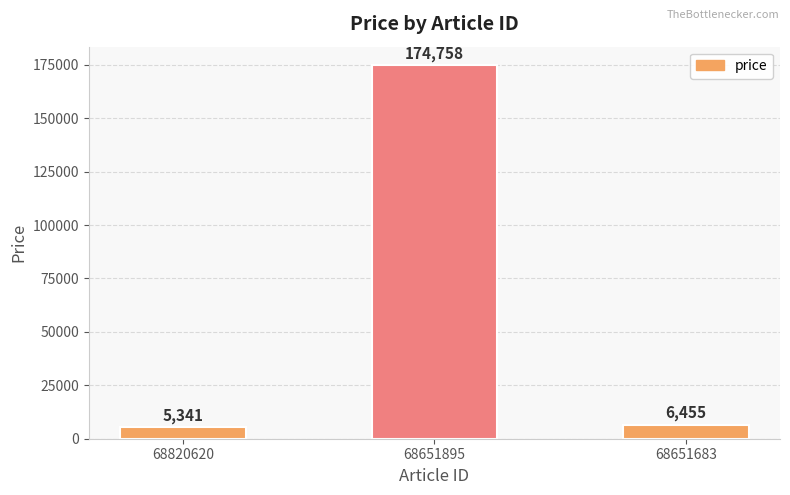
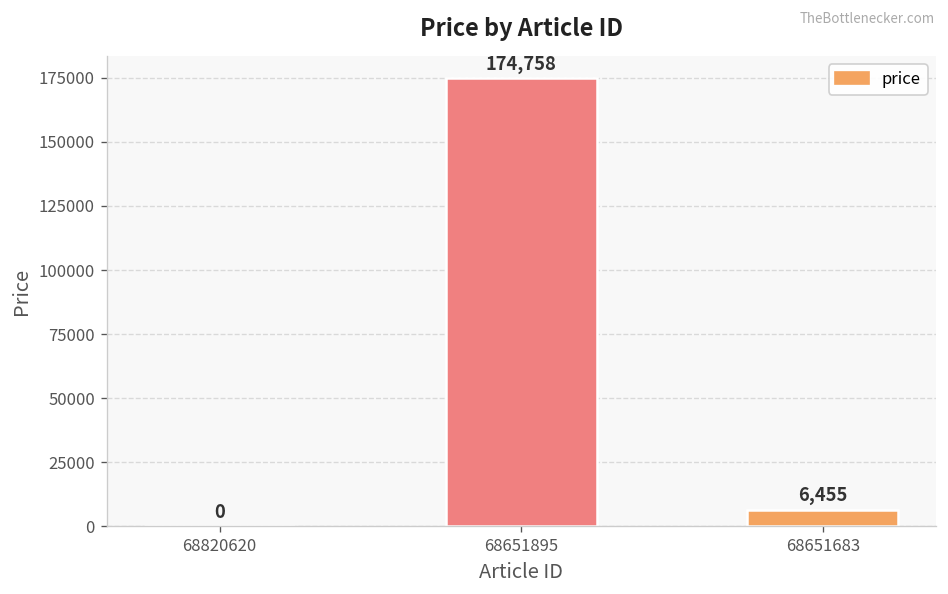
  {
-   "68820620": "5,341",
+   "68820620": "0",
    "68651895": "174,758",
    "68651683": "6,455"
  }
